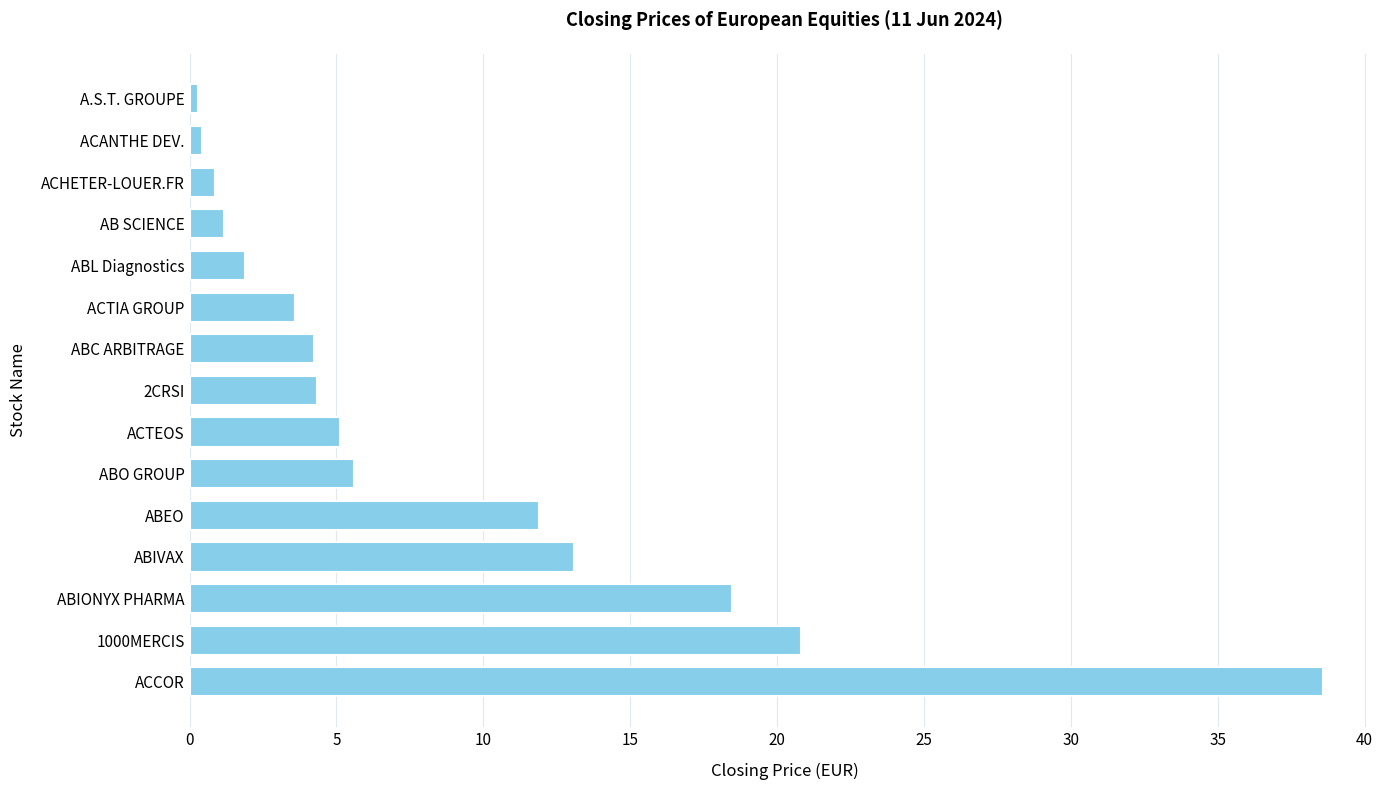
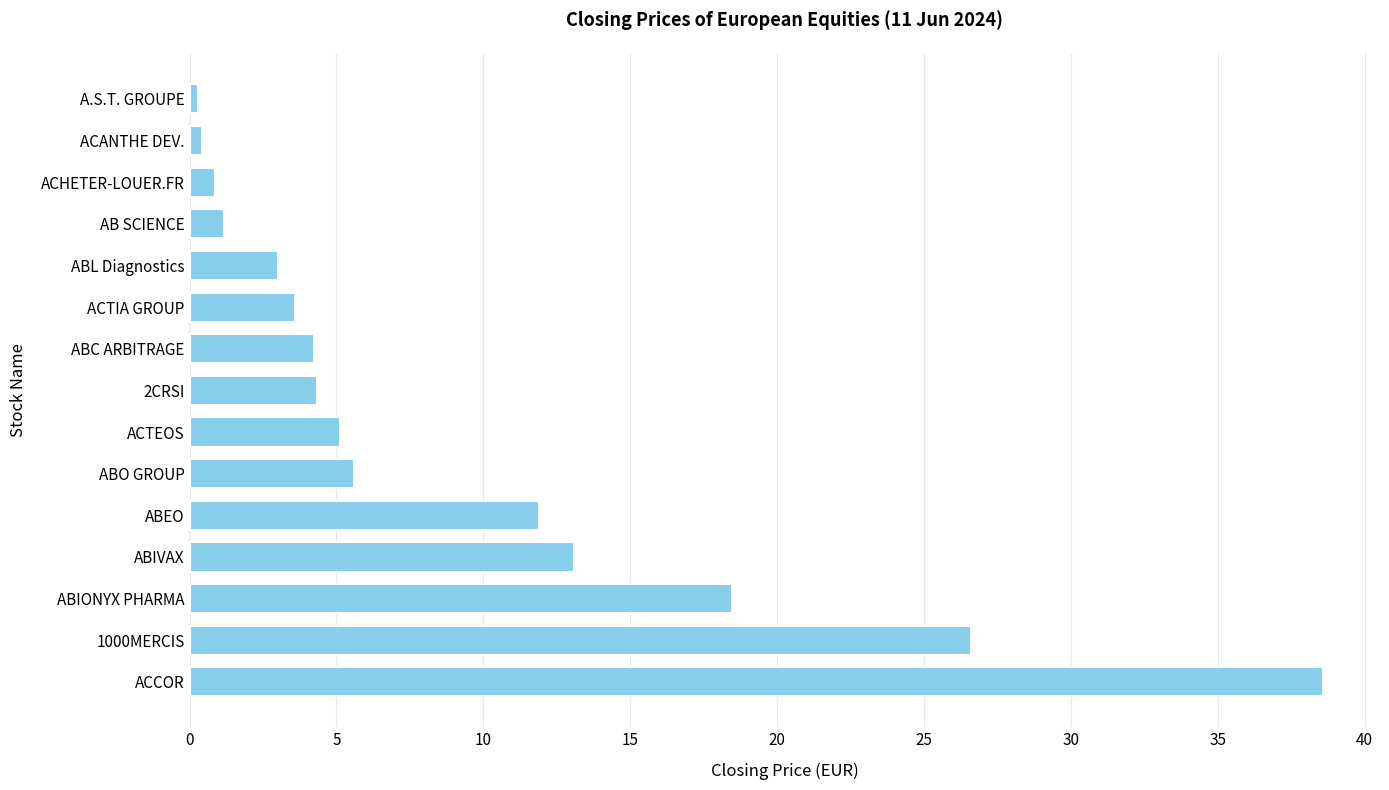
  {
    "A.S.T. GROUPE": 0.3,
    "ACANTHE DEV.": 0.4,
    "ACHETER-LOUER.FR": 0.9,
    "AB SCIENCE": 1.2,
-   "ABL Diagnostics": 1.9,
+   "ABL Diagnostics": 3.0,
    "ACTIA GROUP": 3.6,
    "ABC ARBITRAGE": 4.2,
    "2CRSI": 4.4,
    "ACTEOS": 5.1,
    "ABO GROUP": 5.6,
    "ABEO": 11.9,
    "ABIVAX": 13.1,
    "ABIONYX PHARMA": 18.5,
-   "1000MERCIS": 20.8,
+   "1000MERCIS": 26.6,
    "ACCOR": 38.6
  }
